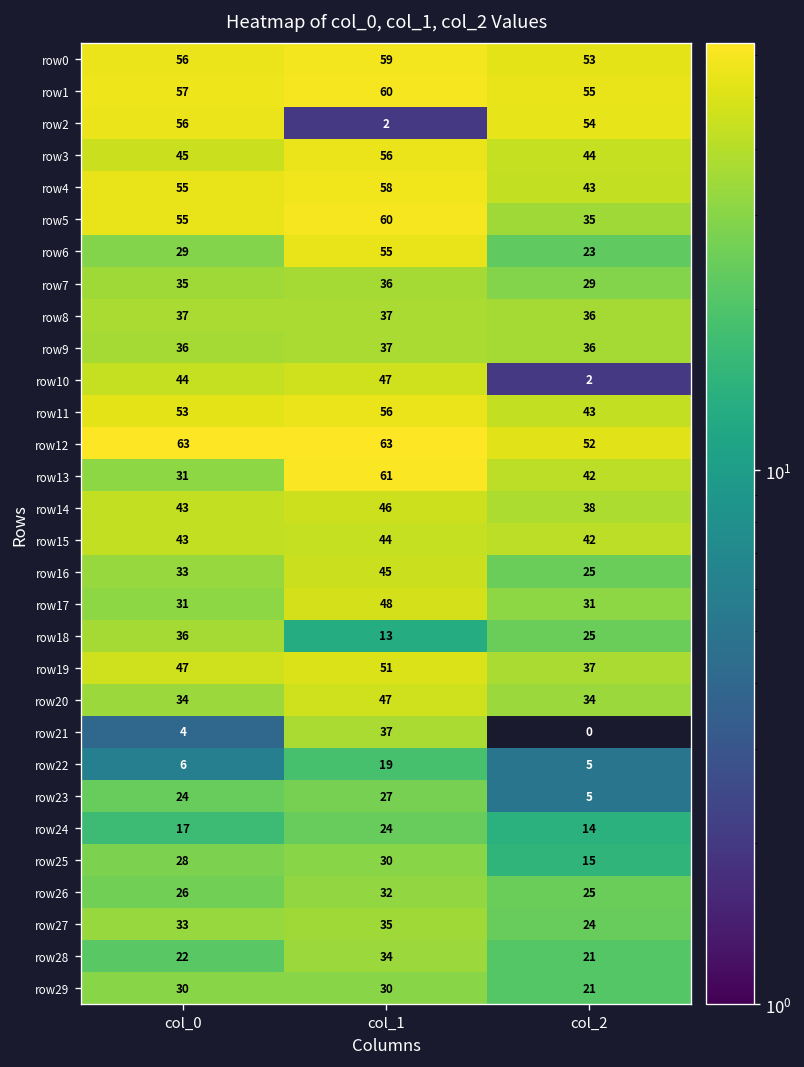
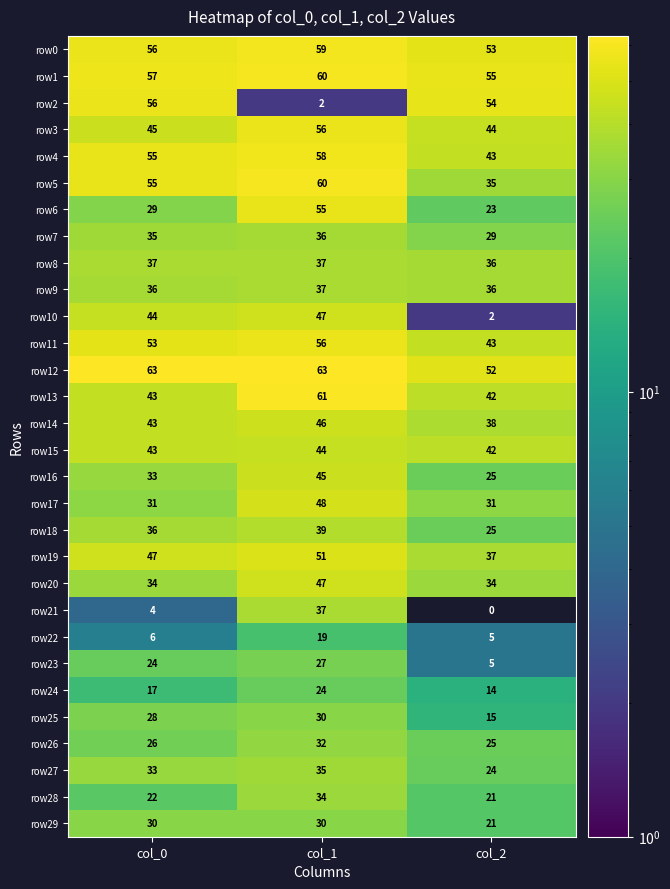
  {
    "row0": {
      "col_0": 56,
      "col_1": 59,
      "col_2": 53
    },
    "row1": {
      "col_0": 57,
      "col_1": 60,
      "col_2": 55
    },
    "row2": {
      "col_0": 56,
      "col_1": 2,
      "col_2": 54
    },
    "row3": {
      "col_0": 45,
      "col_1": 56,
      "col_2": 44
    },
    "row4": {
      "col_0": 55,
      "col_1": 58,
      "col_2": 43
    },
    "row5": {
      "col_0": 55,
      "col_1": 60,
      "col_2": 35
    },
    "row6": {
      "col_0": 29,
      "col_1": 55,
      "col_2": 23
    },
    "row7": {
      "col_0": 35,
      "col_1": 36,
      "col_2": 29
    },
    "row8": {
      "col_0": 37,
      "col_1": 37,
      "col_2": 36
    },
    "row9": {
      "col_0": 36,
      "col_1": 37,
      "col_2": 36
    },
    "row10": {
      "col_0": 44,
      "col_1": 47,
      "col_2": 2
    },
    "row11": {
      "col_0": 53,
      "col_1": 56,
      "col_2": 43
    },
    "row12": {
      "col_0": 63,
      "col_1": 63,
      "col_2": 52
    },
    "row13": {
-     "col_0": 31,
+     "col_0": 43,
      "col_1": 61,
      "col_2": 42
    },
    "row14": {
      "col_0": 43,
      "col_1": 46,
      "col_2": 38
    },
    "row15": {
      "col_0": 43,
      "col_1": 44,
      "col_2": 42
    },
    "row16": {
      "col_0": 33,
      "col_1": 45,
      "col_2": 25
    },
    "row17": {
      "col_0": 31,
      "col_1": 48,
      "col_2": 31
    },
    "row18": {
      "col_0": 36,
-     "col_1": 13,
+     "col_1": 39,
      "col_2": 25
    },
    "row19": {
      "col_0": 47,
      "col_1": 51,
      "col_2": 37
    },
    "row20": {
      "col_0": 34,
      "col_1": 47,
      "col_2": 34
    },
    "row21": {
      "col_0": 4,
      "col_1": 37,
      "col_2": 0
    },
    "row22": {
      "col_0": 6,
      "col_1": 19,
      "col_2": 5
    },
    "row23": {
      "col_0": 24,
      "col_1": 27,
      "col_2": 5
    },
    "row24": {
      "col_0": 17,
      "col_1": 24,
      "col_2": 14
    },
    "row25": {
      "col_0": 28,
      "col_1": 30,
      "col_2": 15
    },
    "row26": {
      "col_0": 26,
      "col_1": 32,
      "col_2": 25
    },
    "row27": {
      "col_0": 33,
      "col_1": 35,
      "col_2": 24
    },
    "row28": {
      "col_0": 22,
      "col_1": 34,
      "col_2": 21
    },
    "row29": {
      "col_0": 30,
      "col_1": 30,
      "col_2": 21
    }
  }
